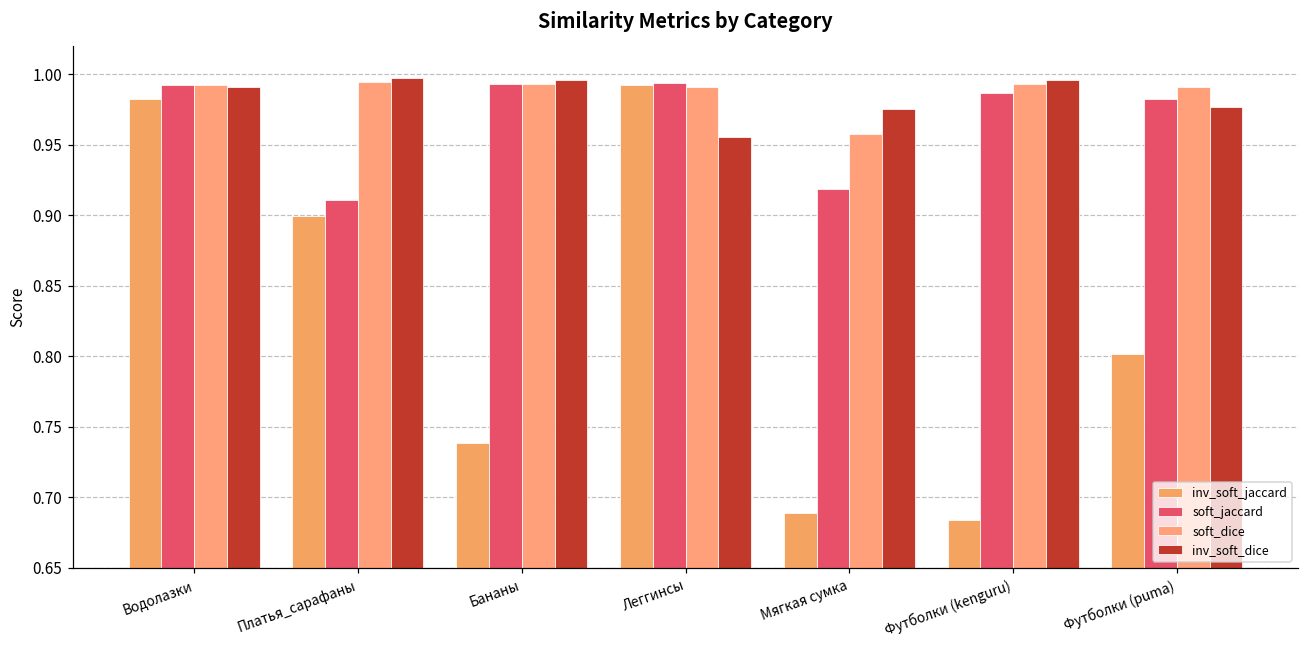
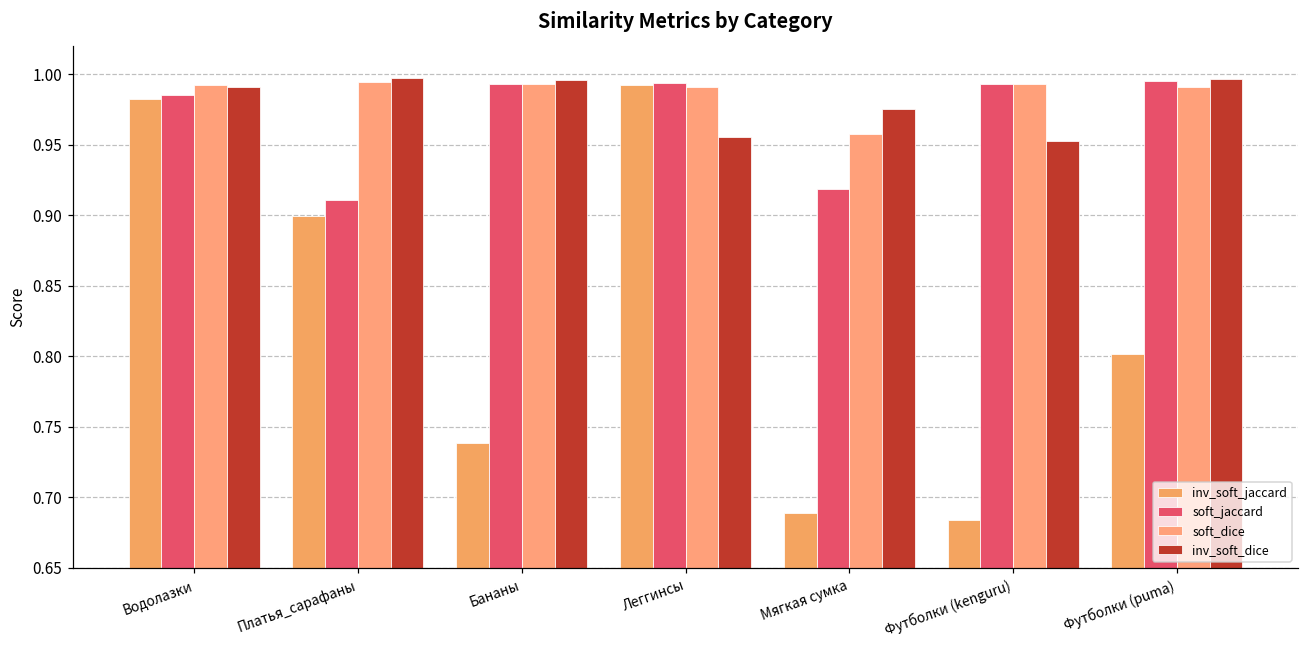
  {
    "soft_jaccard": {
-     "Водолазки": 0.992,
+     "Водолазки": 0.985,
      "Платья_сарафаны": 0.910,
      "Бананы": 0.993,
      "Леггинсы": 0.994,
      "Мягкая сумка": 0.918,
-     "Футболки (kenguru)": 0.986,
-     "Футболки (puma)": 0.982
+     "Футболки (kenguru)": 0.993,
+     "Футболки (puma)": 0.995
    },
    "inv_soft_dice": {
      "Водолазки": 0.991,
      "Платья_сарафаны": 0.998,
      "Бананы": 0.996,
      "Леггинсы": 0.955,
      "Мягкая сумка": 0.975,
-     "Футболки (kenguru)": 0.996,
-     "Футболки (puma)": 0.977
+     "Футболки (kenguru)": 0.953,
+     "Футболки (puma)": 0.997
    }
  }
